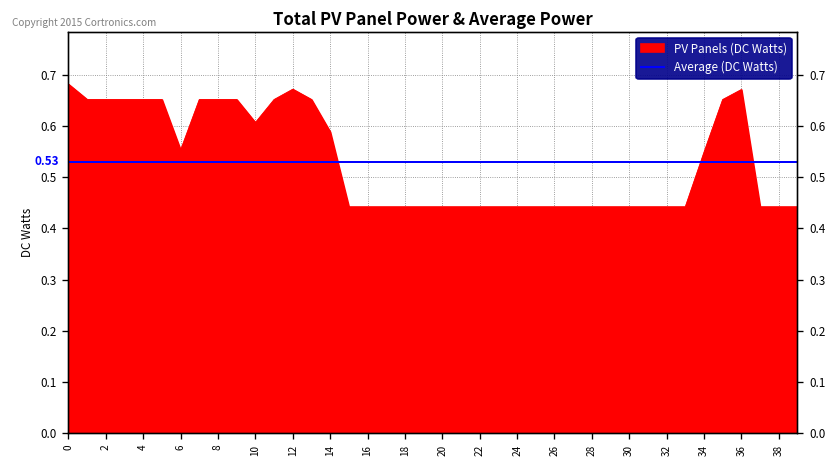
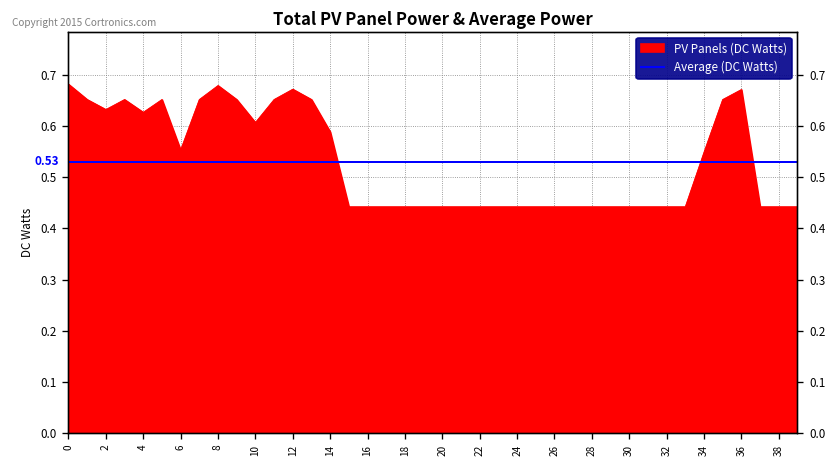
  {
    "0": 0.68,
-   "2": 0.65,
-   "4": 0.65,
+   "2": 0.63,
+   "4": 0.63,
    "6": 0.55,
-   "8": 0.65,
+   "8": 0.68,
    "10": 0.61,
    "12": 0.67,
    "14": 0.59,
    "16": 0.44,
    "18": 0.44,
    "20": 0.44,
    "22": 0.44,
    "24": 0.44,
    "26": 0.44,
    "28": 0.44,
    "30": 0.44,
    "32": 0.44,
    "34": 0.55,
    "36": 0.67,
    "38": 0.44
  }
